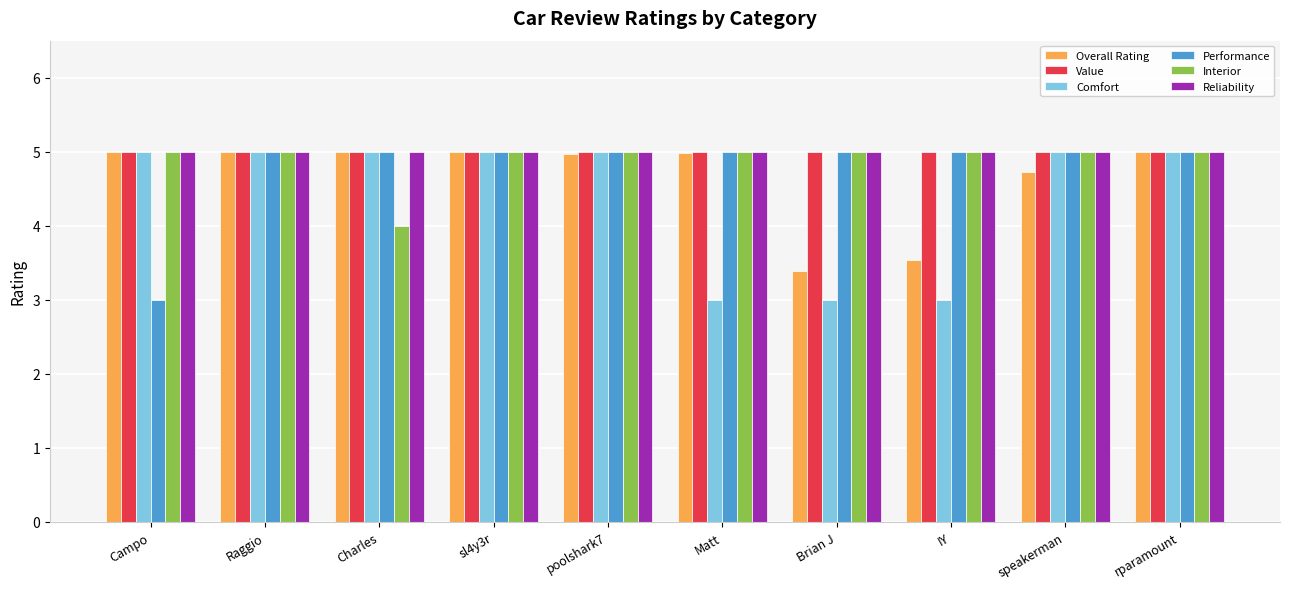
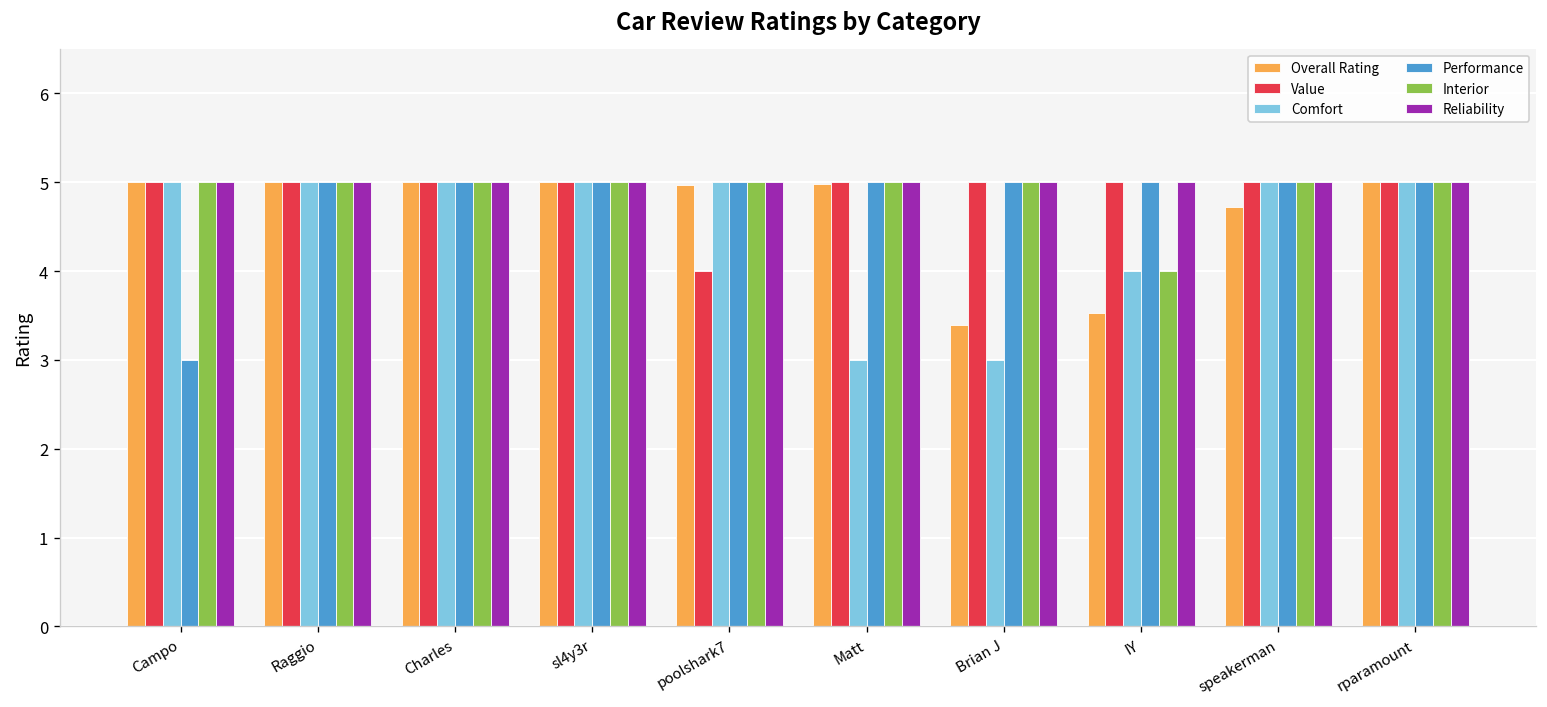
  {
    "Overall Rating": {
      "Campo": 5,
      "Raggio": 5,
      "Charles": 5,
      "sl4y3r": 5,
      "poolshark7": 5,
      "Matt": 5,
      "Brian J": 3.4,
      "IY": 3.5,
      "speakerman": 4.7,
      "rparamount": 5
    },
    "Value": {
      "Campo": 5,
      "Raggio": 5,
      "Charles": 5,
      "sl4y3r": 5,
-     "poolshark7": 5,
+     "poolshark7": 4,
      "Matt": 5,
      "Brian J": 5,
      "IY": 5,
      "speakerman": 5,
      "rparamount": 5
    },
    "Comfort": {
      "Campo": 5,
      "Raggio": 5,
      "Charles": 5,
      "sl4y3r": 5,
      "poolshark7": 5,
      "Matt": 3,
      "Brian J": 3,
-     "IY": 3,
+     "IY": 4,
      "speakerman": 5,
      "rparamount": 5
    },
    "Performance": {
      "Campo": 3,
      "Raggio": 5,
      "Charles": 5,
      "sl4y3r": 5,
      "poolshark7": 5,
      "Matt": 5,
      "Brian J": 5,
      "IY": 5,
      "speakerman": 5,
      "rparamount": 5
    },
    "Interior": {
      "Campo": 5,
      "Raggio": 5,
-     "Charles": 4,
+     "Charles": 5,
      "sl4y3r": 5,
      "poolshark7": 5,
      "Matt": 5,
      "Brian J": 5,
-     "IY": 5,
+     "IY": 4,
      "speakerman": 5,
      "rparamount": 5
    },
    "Reliability": {
      "Campo": 5,
      "Raggio": 5,
      "Charles": 5,
      "sl4y3r": 5,
      "poolshark7": 5,
      "Matt": 5,
      "Brian J": 5,
      "IY": 5,
      "speakerman": 5,
      "rparamount": 5
    }
  }
